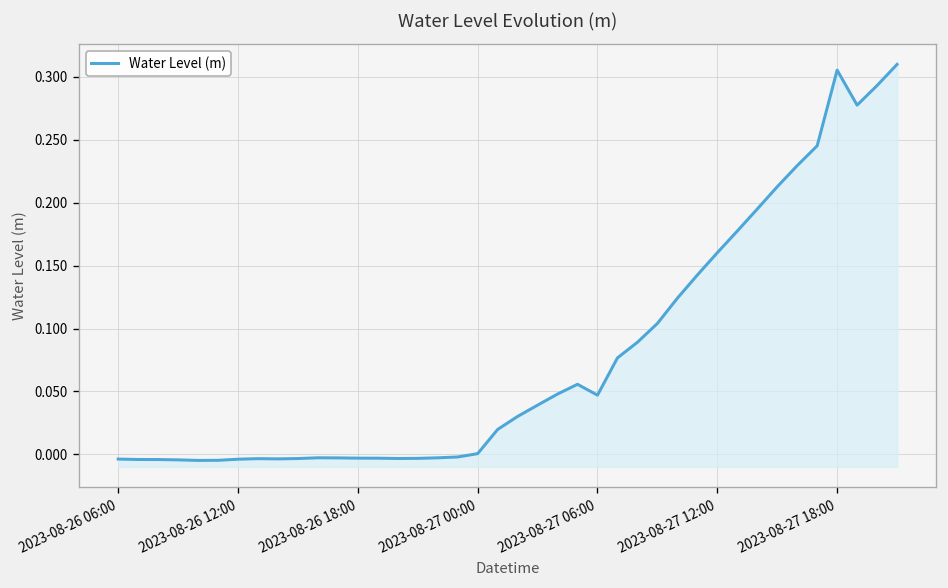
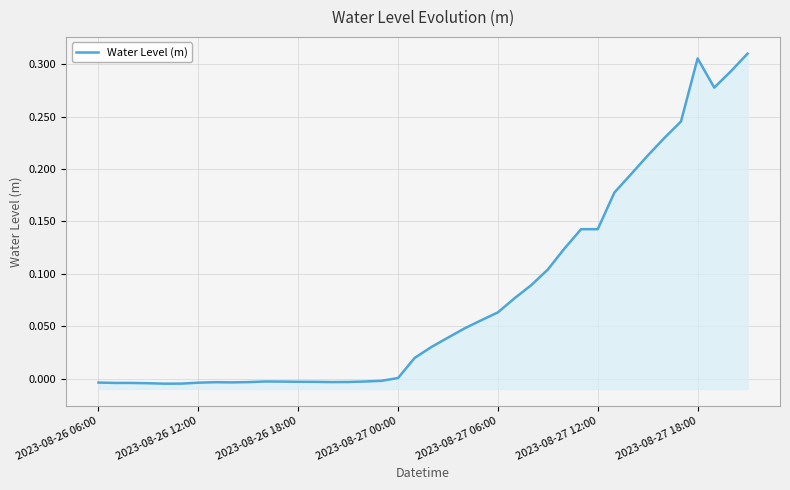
  {
    "2023-08-26 06:00": -0.004,
    "2023-08-26 12:00": -0.004,
    "2023-08-26 18:00": -0.003,
    "2023-08-27 00:00": 0.001,
-   "2023-08-27 06:00": 0.047,
-   "2023-08-27 12:00": 0.160,
+   "2023-08-27 06:00": 0.063,
+   "2023-08-27 12:00": 0.143,
    "2023-08-27 18:00": 0.305
  }
